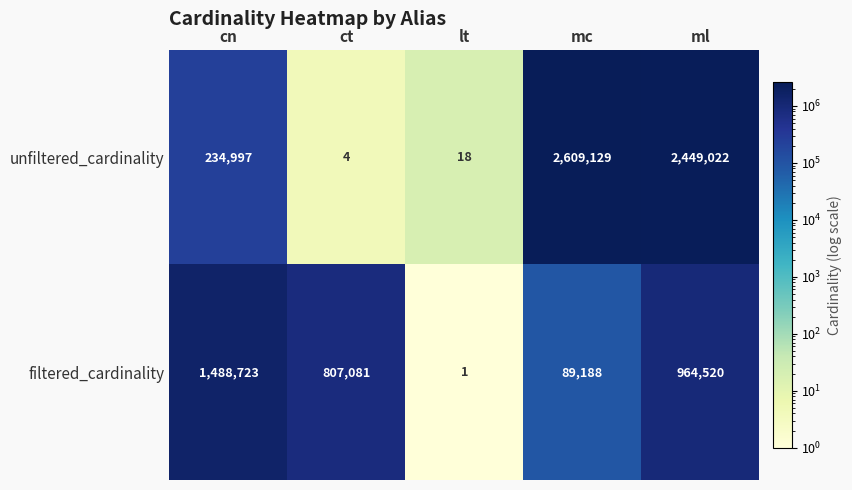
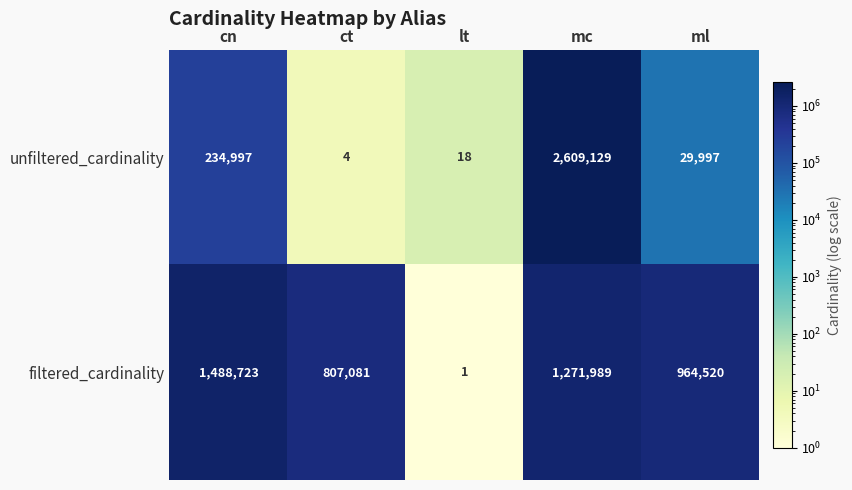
  {
    "unfiltered_cardinality": {
      "cn": "234,997",
      "ct": "4",
      "lt": "18",
      "mc": "2,609,129",
-     "ml": "2,449,022"
+     "ml": "29,997"
    },
    "filtered_cardinality": {
      "cn": "1,488,723",
      "ct": "807,081",
      "lt": "1",
-     "mc": "89,188",
+     "mc": "1,271,989",
      "ml": "964,520"
    }
  }
